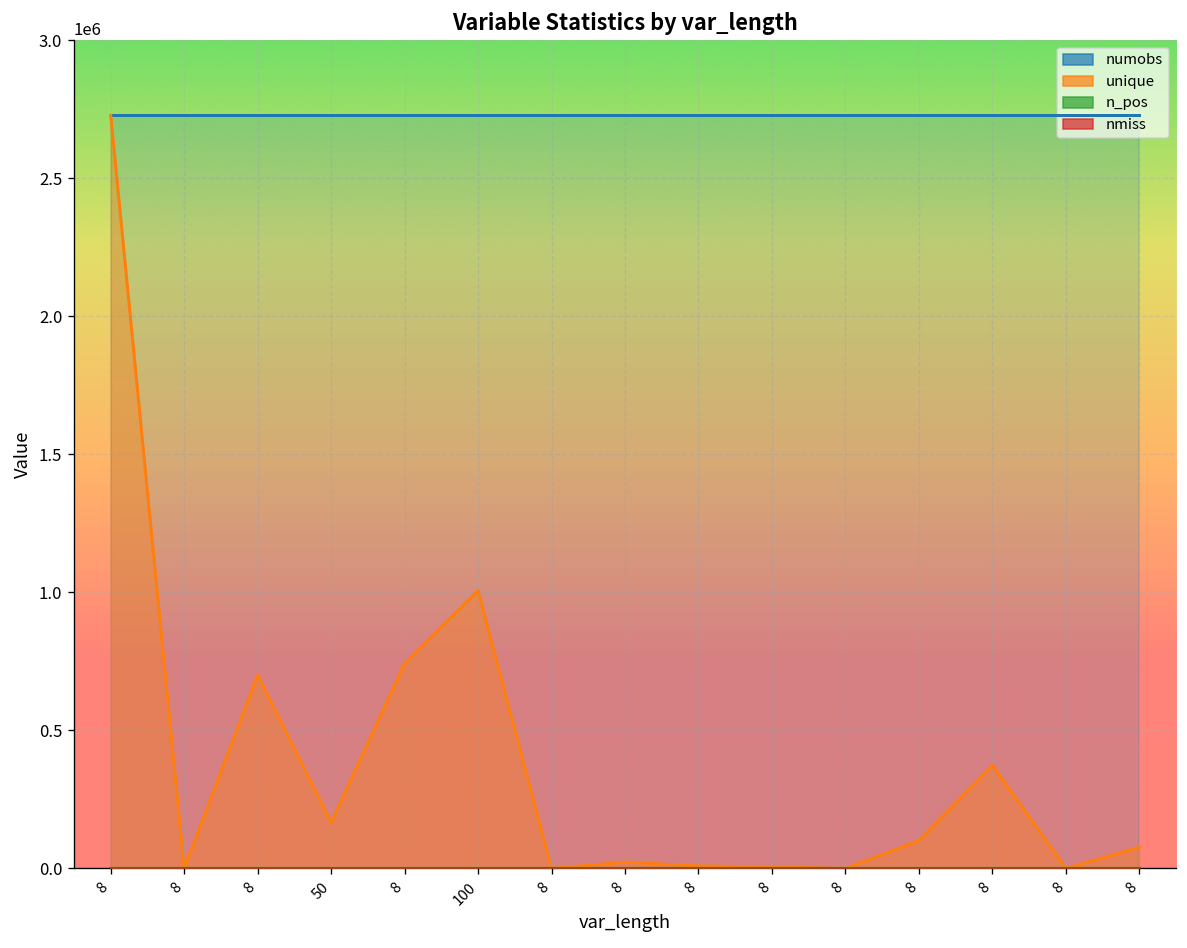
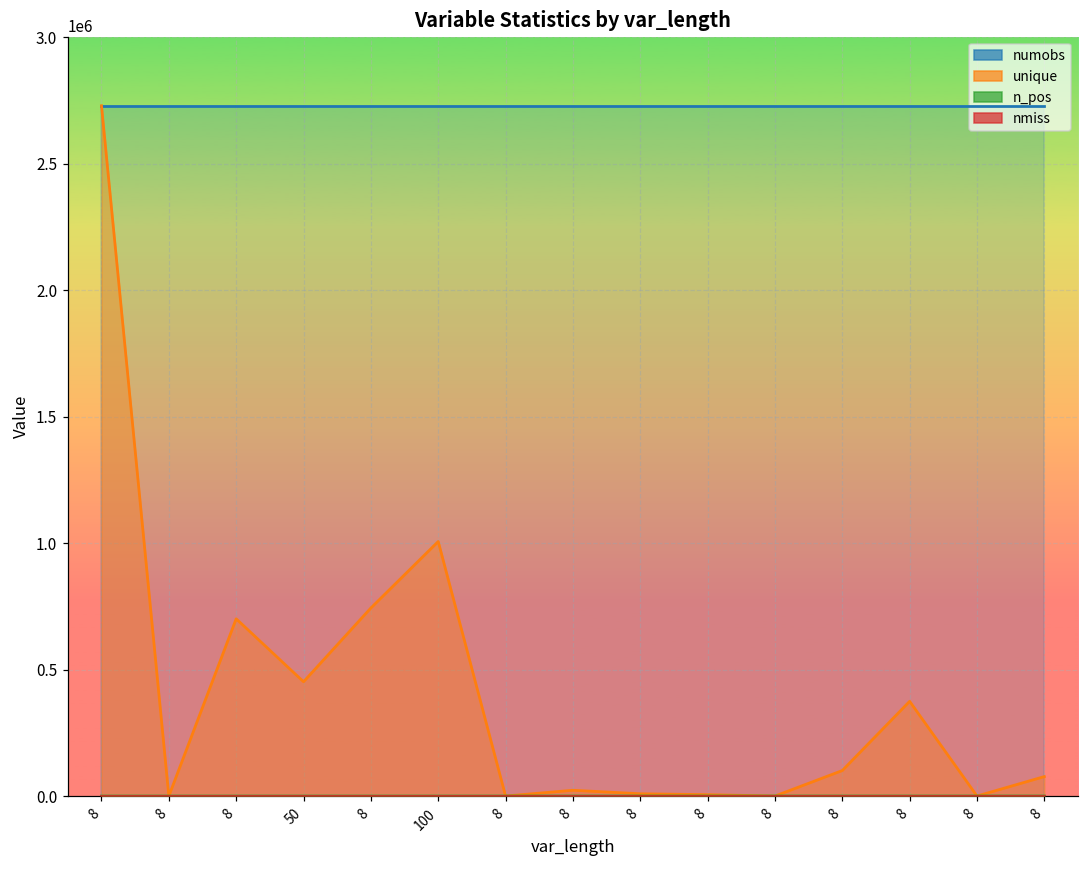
  {
    "numobs": {
      "50": 2730000,
      "100": 2730000
    },
    "unique": {
-     "50": 170000,
+     "50": 450000,
      "100": 1010000
    },
    "nmiss": {
      "50": 0,
      "100": 0
    }
  }
